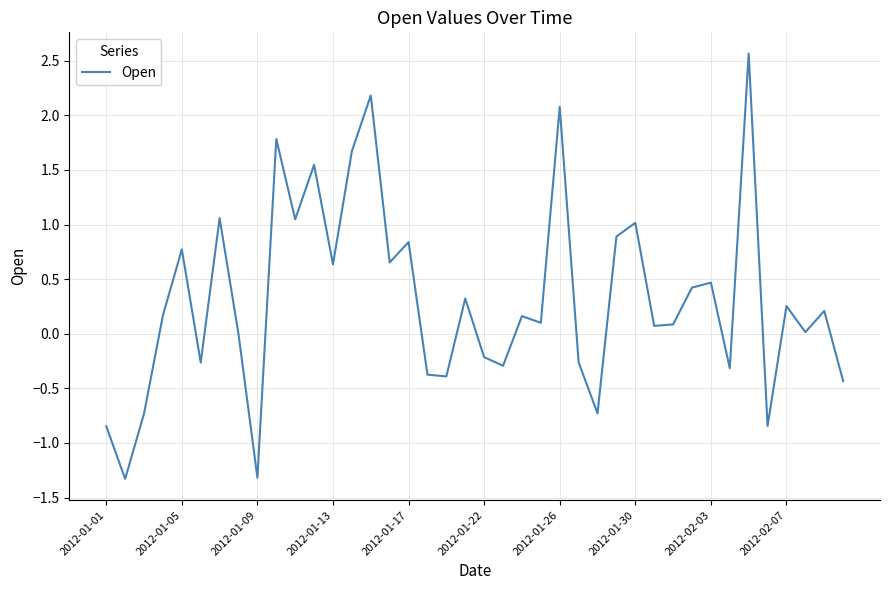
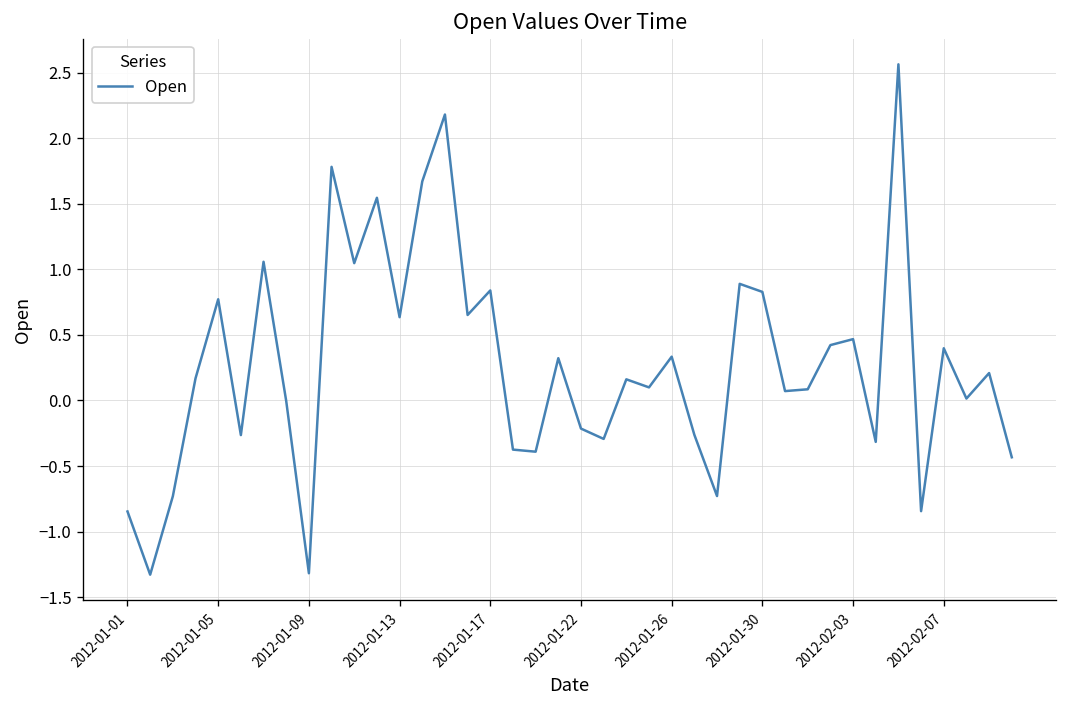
  {
    "2012-01-01": -0.85,
    "2012-01-05": 0.77,
    "2012-01-09": -1.32,
    "2012-01-13": 0.64,
    "2012-01-17": 0.84,
    "2012-01-22": -0.21,
-   "2012-01-26": 2.08,
-   "2012-01-30": 1.02,
+   "2012-01-26": 0.33,
+   "2012-01-30": 0.83,
    "2012-02-03": 0.47,
-   "2012-02-07": 0.25
+   "2012-02-07": 0.40
  }
